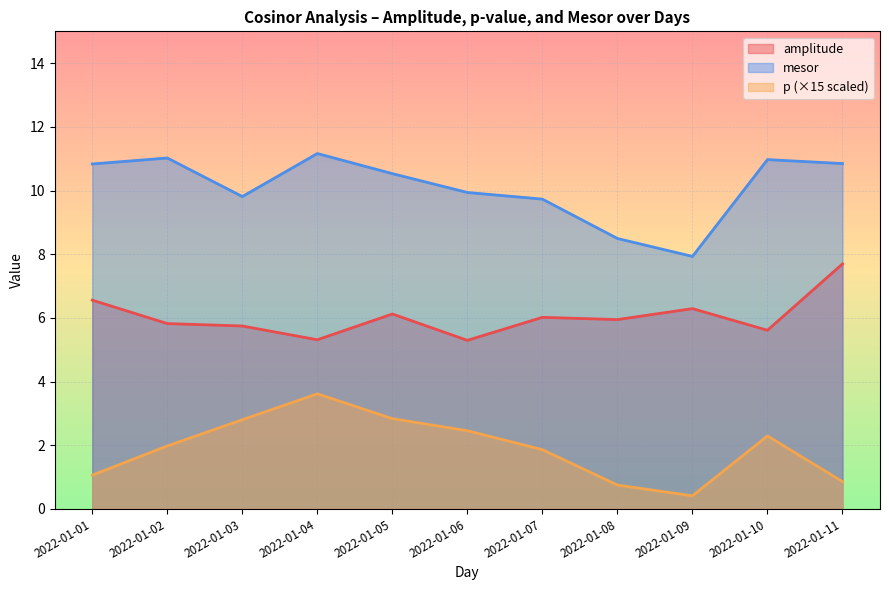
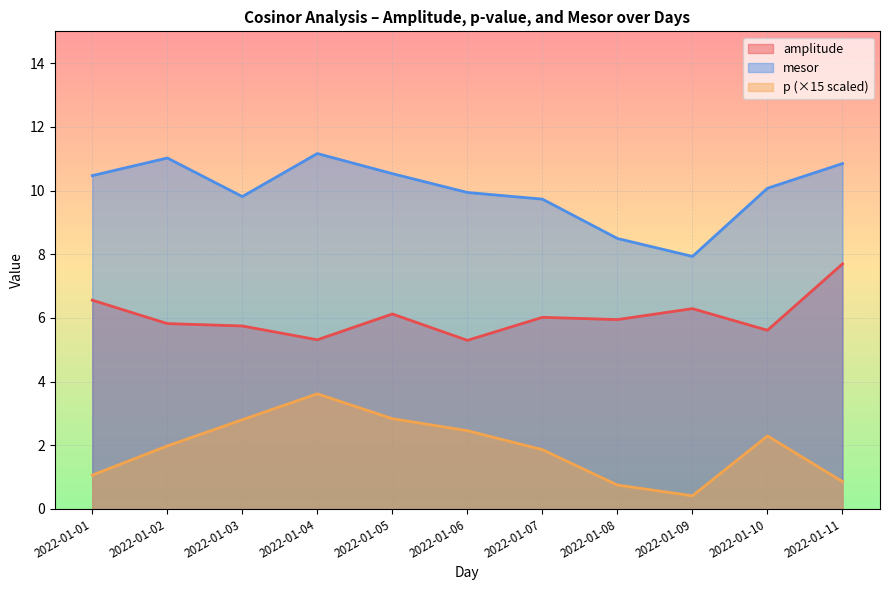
  {
    "amplitude": {
      "2022-01-01": 6.6,
      "2022-01-02": 5.8,
      "2022-01-03": 5.7,
      "2022-01-04": 5.3,
      "2022-01-05": 6.1,
      "2022-01-06": 5.3,
      "2022-01-07": 6.0,
      "2022-01-08": 5.9,
      "2022-01-09": 6.3,
      "2022-01-10": 5.6,
      "2022-01-11": 7.7
    },
    "mesor": {
-     "2022-01-01": 10.8,
+     "2022-01-01": 10.5,
      "2022-01-02": 11.0,
      "2022-01-03": 9.8,
      "2022-01-04": 11.2,
      "2022-01-05": 10.5,
      "2022-01-06": 9.9,
      "2022-01-07": 9.7,
      "2022-01-08": 8.5,
      "2022-01-09": 7.9,
-     "2022-01-10": 11.0,
+     "2022-01-10": 10.1,
      "2022-01-11": 10.8
    },
    "p (×15 scaled)": {
      "2022-01-01": 1.1,
      "2022-01-02": 2.0,
      "2022-01-03": 2.8,
      "2022-01-04": 3.6,
      "2022-01-05": 2.8,
      "2022-01-06": 2.5,
      "2022-01-07": 1.9,
      "2022-01-08": 0.7,
      "2022-01-09": 0.4,
      "2022-01-10": 2.3,
      "2022-01-11": 0.9
    }
  }
